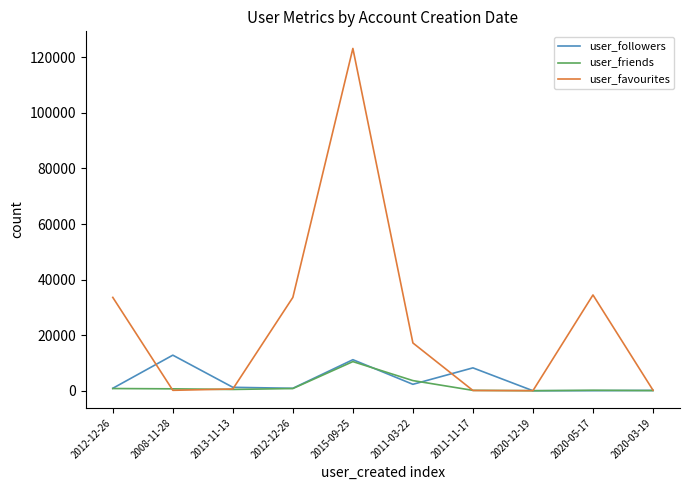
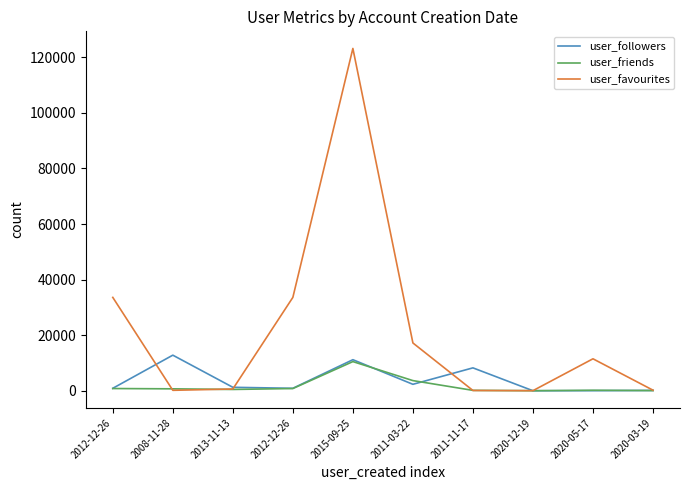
  {
    "user_followers": {
      "2008-11-28": 13000,
      "2011-03-22": 2000,
      "2011-11-17": 8000
    },
    "user_friends": {
      "2011-03-22": 4000
    },
    "user_favourites": {
      "2015-09-25": 123000,
      "2011-03-22": 17000,
-     "2020-05-17": 34000
+     "2020-05-17": 12000
    }
  }
